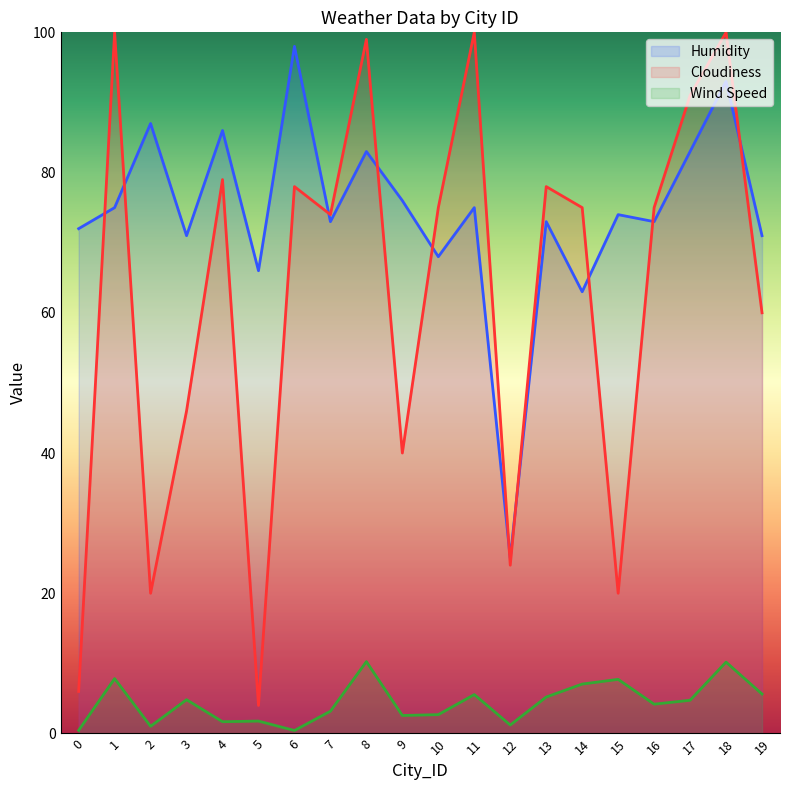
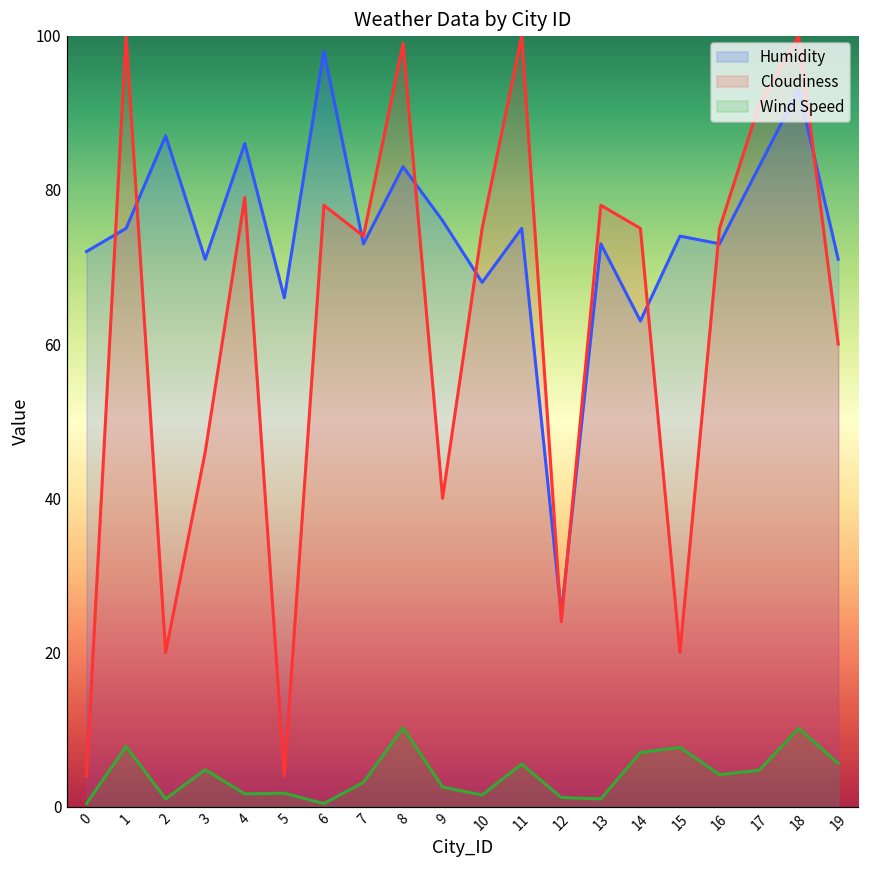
  {
    "Humidity": {
      "0": 72,
      "1": 75,
      "2": 87,
      "3": 71,
      "4": 86,
      "5": 66,
      "6": 98,
      "7": 73,
      "8": 83,
      "9": 76,
      "10": 68,
      "11": 75,
      "12": 25,
      "13": 73,
      "14": 63,
      "15": 74,
      "16": 73,
      "17": 83,
      "19": 71
    },
    "Cloudiness": {
-     "0": 6,
+     "0": 4,
      "1": 100,
      "2": 20,
      "3": 46,
      "4": 79,
      "5": 4,
      "6": 78,
      "7": 74,
      "8": 99,
      "9": 40,
      "10": 75,
      "11": 100,
      "12": 24,
      "13": 78,
      "14": 75,
      "15": 20,
      "16": 75,
      "18": 100,
      "19": 60
    },
    "Wind Speed": {
      "0": 0,
      "1": 8,
      "2": 1,
      "3": 5,
      "4": 2,
      "5": 2,
      "6": 0,
      "7": 3,
      "8": 10,
      "9": 3,
-     "10": 3,
+     "10": 2,
      "11": 6,
      "12": 1,
-     "13": 5,
+     "13": 1,
      "14": 7,
      "15": 8,
      "16": 4,
      "17": 5,
      "18": 10,
      "19": 6
    }
  }
